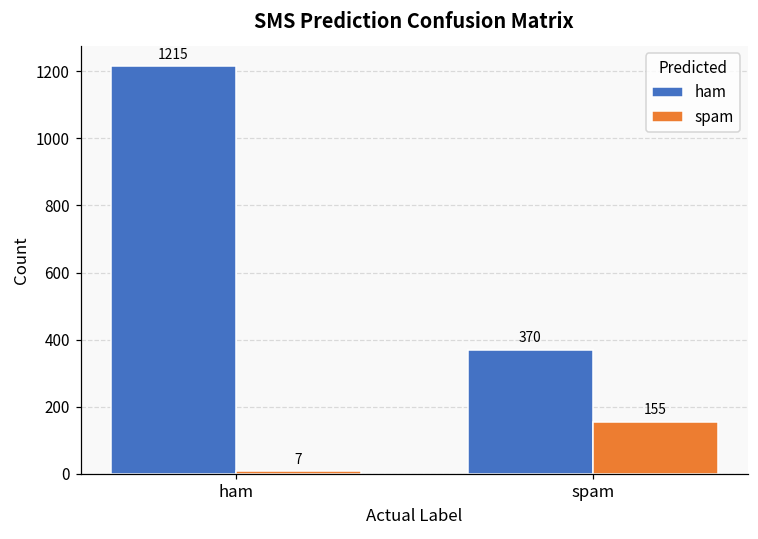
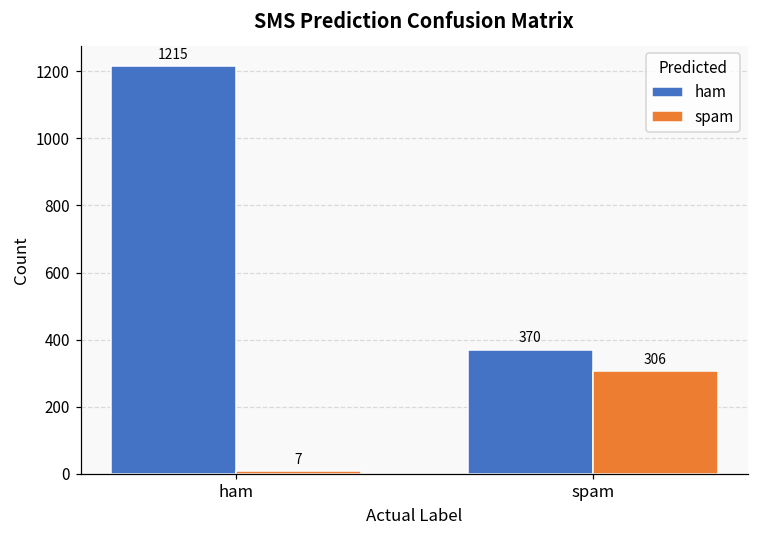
  {
    "ham": {
      "ham": 1215,
      "spam": 370
    },
    "spam": {
      "ham": 7,
-     "spam": 155
+     "spam": 306
    }
  }
